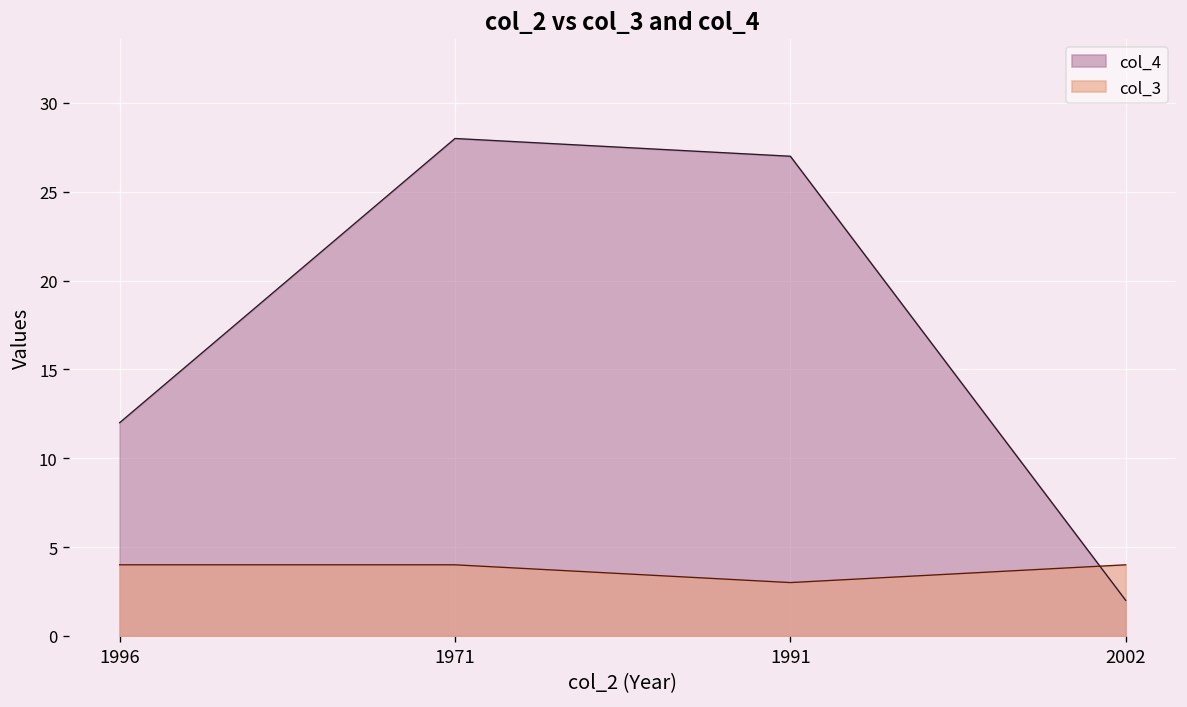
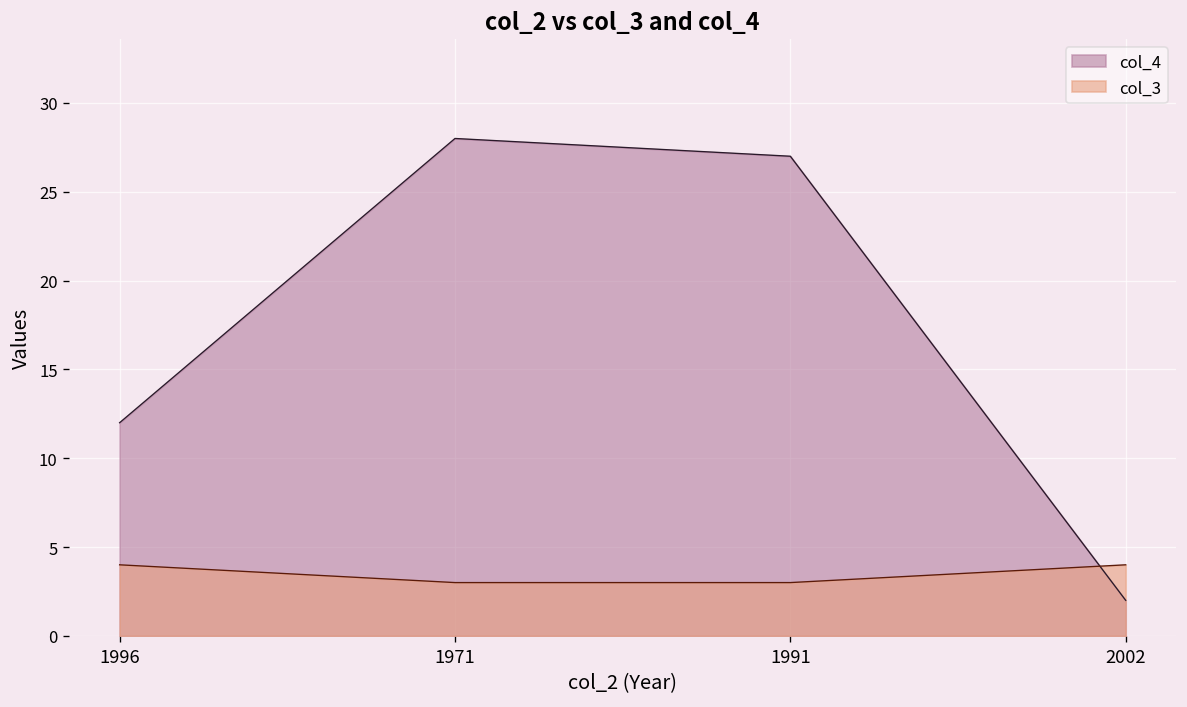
  {
    "col_4": {
      "1996": 12,
      "1971": 28,
      "1991": 27,
      "2002": 2
    },
    "col_3": {
      "1996": 4,
-     "1971": 4,
+     "1971": 3,
      "1991": 3,
      "2002": 4
    }
  }
